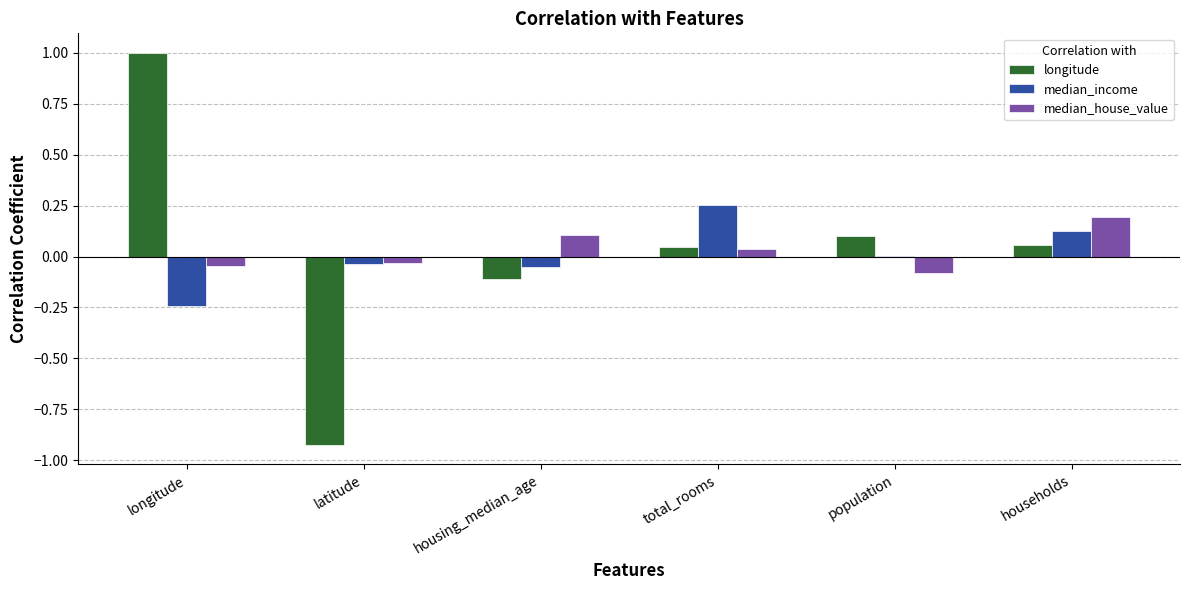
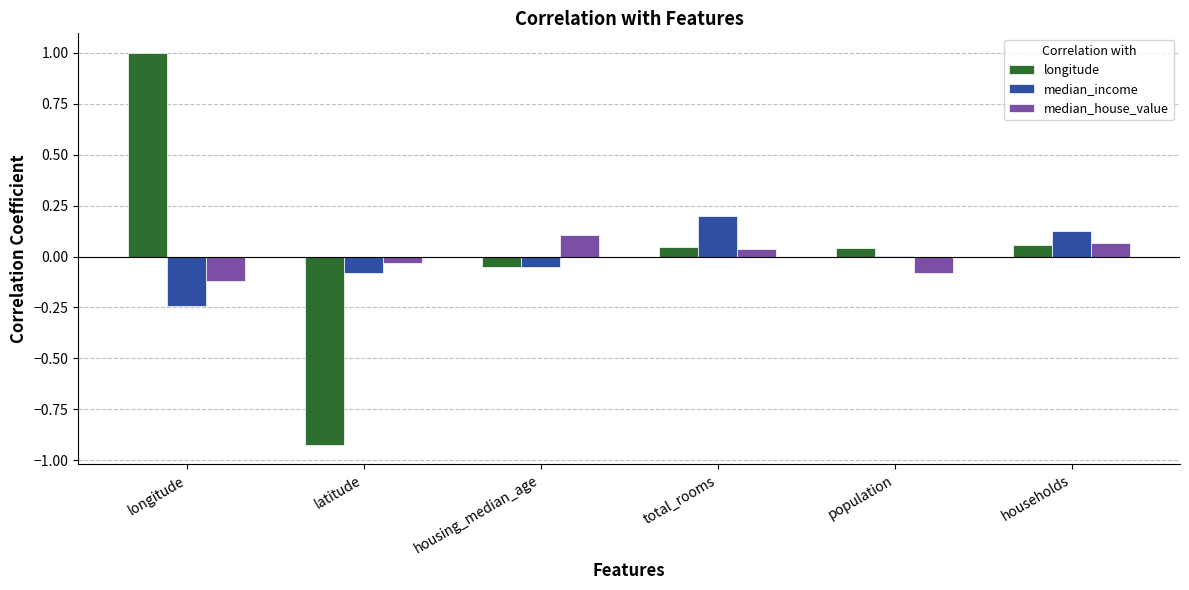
  {
    "longitude": {
      "longitude": 1.00,
      "latitude": -0.92,
-     "housing_median_age": -0.11,
+     "housing_median_age": -0.05,
      "total_rooms": 0.04,
-     "population": 0.10,
+     "population": 0.04,
      "households": 0.06
    },
    "median_income": {
      "longitude": -0.24,
-     "latitude": -0.04,
+     "latitude": -0.08,
      "housing_median_age": -0.05,
-     "total_rooms": 0.25,
+     "total_rooms": 0.20,
      "households": 0.12
    },
    "median_house_value": {
-     "longitude": -0.05,
+     "longitude": -0.12,
      "latitude": -0.03,
      "housing_median_age": 0.11,
      "total_rooms": 0.04,
      "population": -0.08,
-     "households": 0.20
+     "households": 0.07
    }
  }
